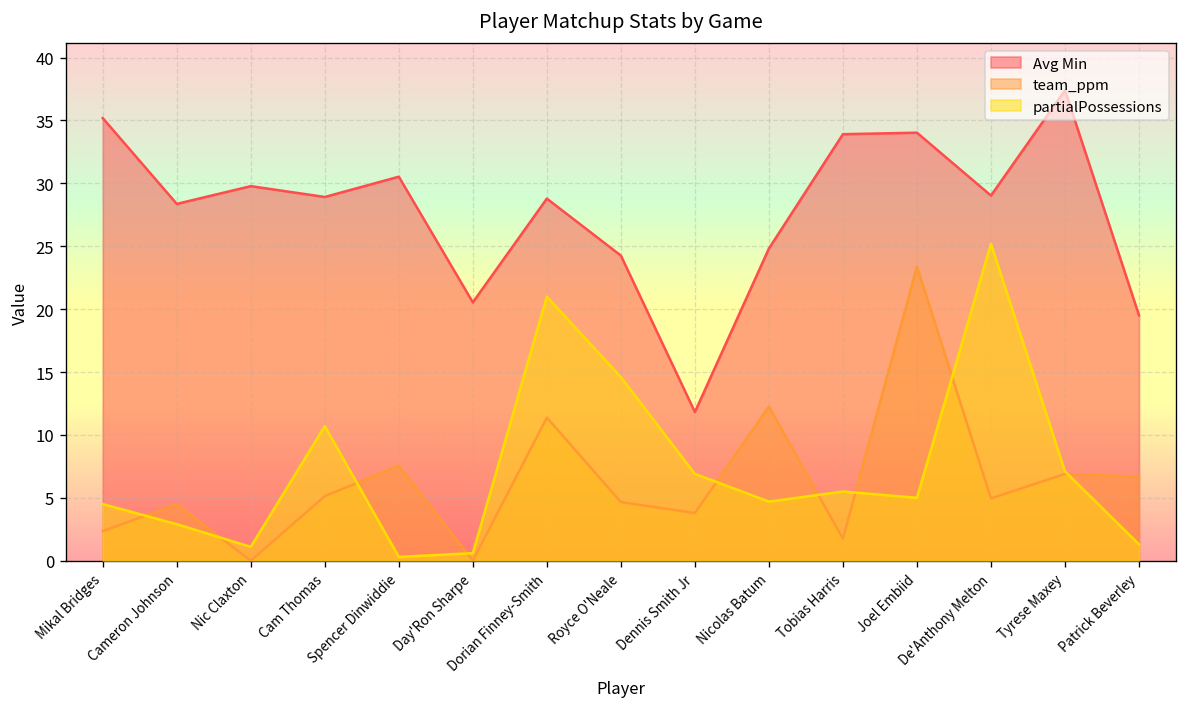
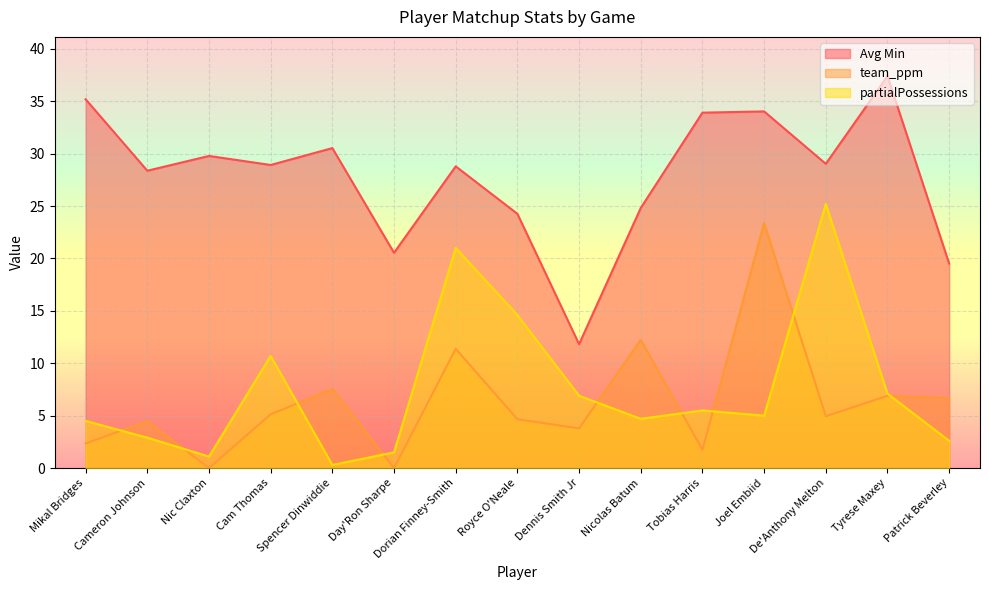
  {
    "Avg Min": {
      "Mikal Bridges": 35.2,
      "Cameron Johnson": 28.4,
      "Nic Claxton": 29.8,
      "Cam Thomas": 28.9,
      "Spencer Dinwiddie": 30.5,
      "Day'Ron Sharpe": 20.5,
      "Dorian Finney-Smith": 28.8,
      "Royce O'Neale": 24.3,
      "Dennis Smith Jr": 11.8,
      "Nicolas Batum": 24.8,
      "Tobias Harris": 33.9,
      "Joel Embiid": 34.0,
      "De'Anthony Melton": 29.0,
      "Patrick Beverley": 19.5
    },
    "team_ppm": {
      "Mikal Bridges": 2.4,
      "Cameron Johnson": 4.5,
      "Nic Claxton": 0.0,
      "Cam Thomas": 5.1,
      "Spencer Dinwiddie": 7.6,
      "Day'Ron Sharpe": 0.0,
      "Dorian Finney-Smith": 11.4,
      "Royce O'Neale": 4.7,
      "Dennis Smith Jr": 3.8,
      "Nicolas Batum": 12.3,
      "Tobias Harris": 1.7,
      "Joel Embiid": 23.4,
      "De'Anthony Melton": 5.0,
      "Patrick Beverley": 6.7
    },
    "partialPossessions": {
      "Mikal Bridges": 4.5,
      "Cameron Johnson": 2.9,
      "Nic Claxton": 1.1,
      "Cam Thomas": 10.7,
      "Spencer Dinwiddie": 0.3,
-     "Day'Ron Sharpe": 0.6,
+     "Day'Ron Sharpe": 1.5,
      "Dorian Finney-Smith": 21.0,
      "Royce O'Neale": 14.6,
      "Dennis Smith Jr": 6.9,
      "Nicolas Batum": 4.7,
      "Tobias Harris": 5.5,
      "Joel Embiid": 5.0,
      "De'Anthony Melton": 25.2,
-     "Patrick Beverley": 1.3
+     "Patrick Beverley": 2.6
    }
  }
